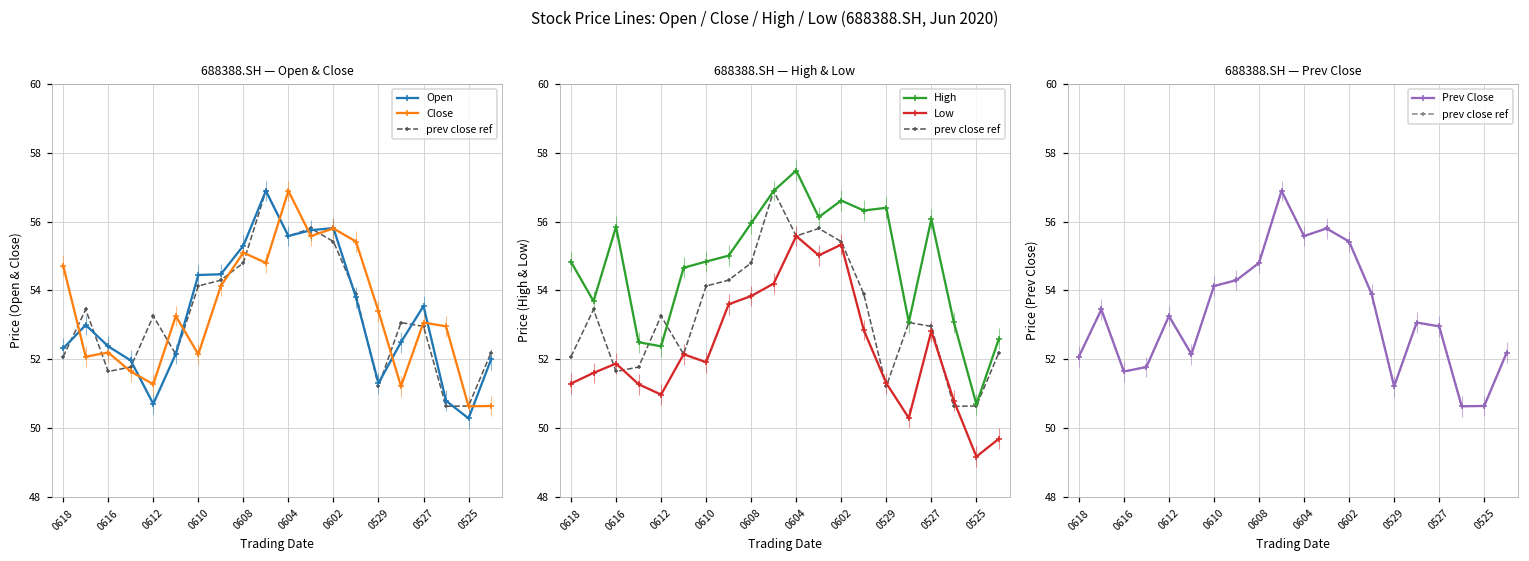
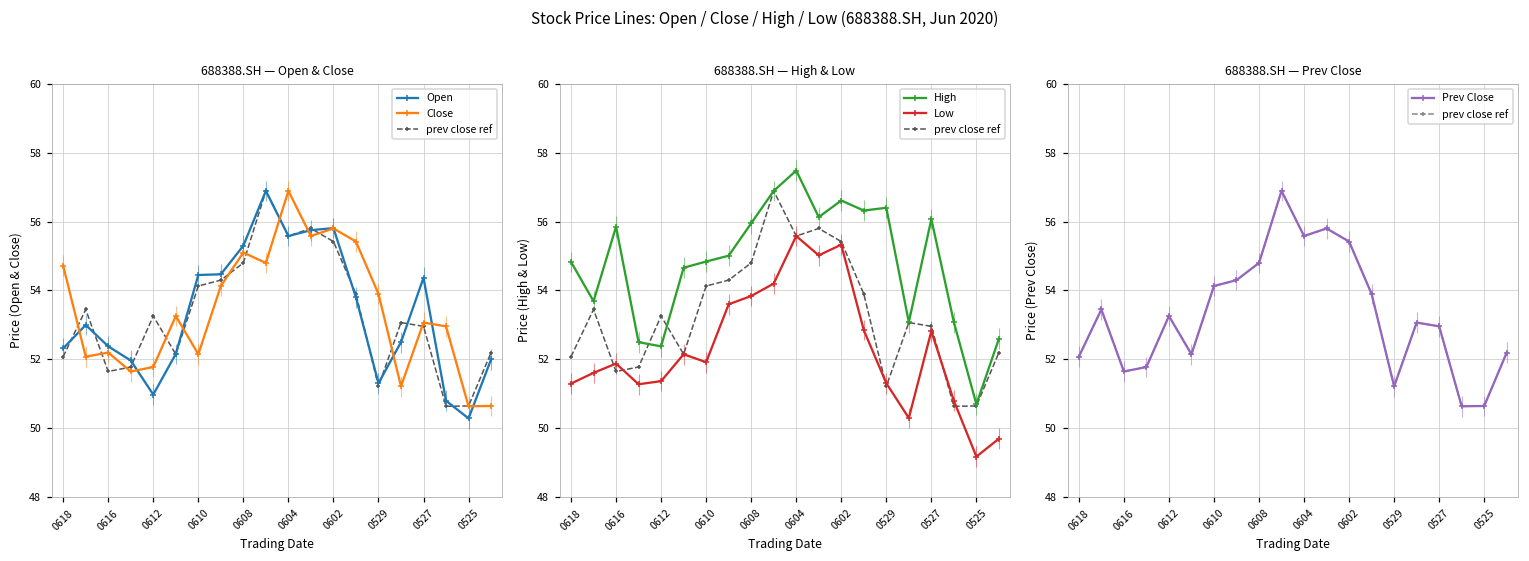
  {
    "688388.SH — Open & Close": {
      "Open": {
        "0618": 52.3,
        "0616": 52.4,
-       "0612": 50.7,
+       "0612": 51.0,
        "0610": 54.5,
        "0608": 55.3,
        "0529": 51.3,
-       "0527": 53.6,
+       "0527": 54.4,
        "0525": 50.3
      },
      "Close": {
        "0618": 54.7,
        "0616": 52.2,
-       "0612": 51.3,
+       "0612": 51.8,
        "0610": 52.2,
        "0608": 55.1,
        "0604": 56.9,
-       "0529": 53.4,
+       "0529": 53.9,
        "0527": 53.1
      }
    },
    "688388.SH — High & Low": {
      "High": {
        "0618": 54.8,
        "0616": 55.9,
        "0612": 52.4,
        "0610": 54.8,
        "0608": 56.0,
        "0604": 57.5,
        "0602": 56.6,
        "0529": 56.4,
        "0527": 56.1
      },
      "Low": {
        "0618": 51.3,
        "0616": 51.9,
-       "0612": 51.0,
+       "0612": 51.4,
        "0610": 51.9,
        "0608": 53.8,
        "0602": 55.3,
        "0529": 51.3,
        "0527": 52.8,
        "0525": 49.2
      }
    },
    "688388.SH — Prev Close": {
      "0618": 52.1,
      "0616": 51.7,
      "0612": 53.3,
      "0610": 54.1,
      "0608": 54.8,
      "0604": 55.6,
      "0602": 55.4,
      "0529": 51.2,
      "0527": 53.0,
      "0525": 50.7
    }
  }
